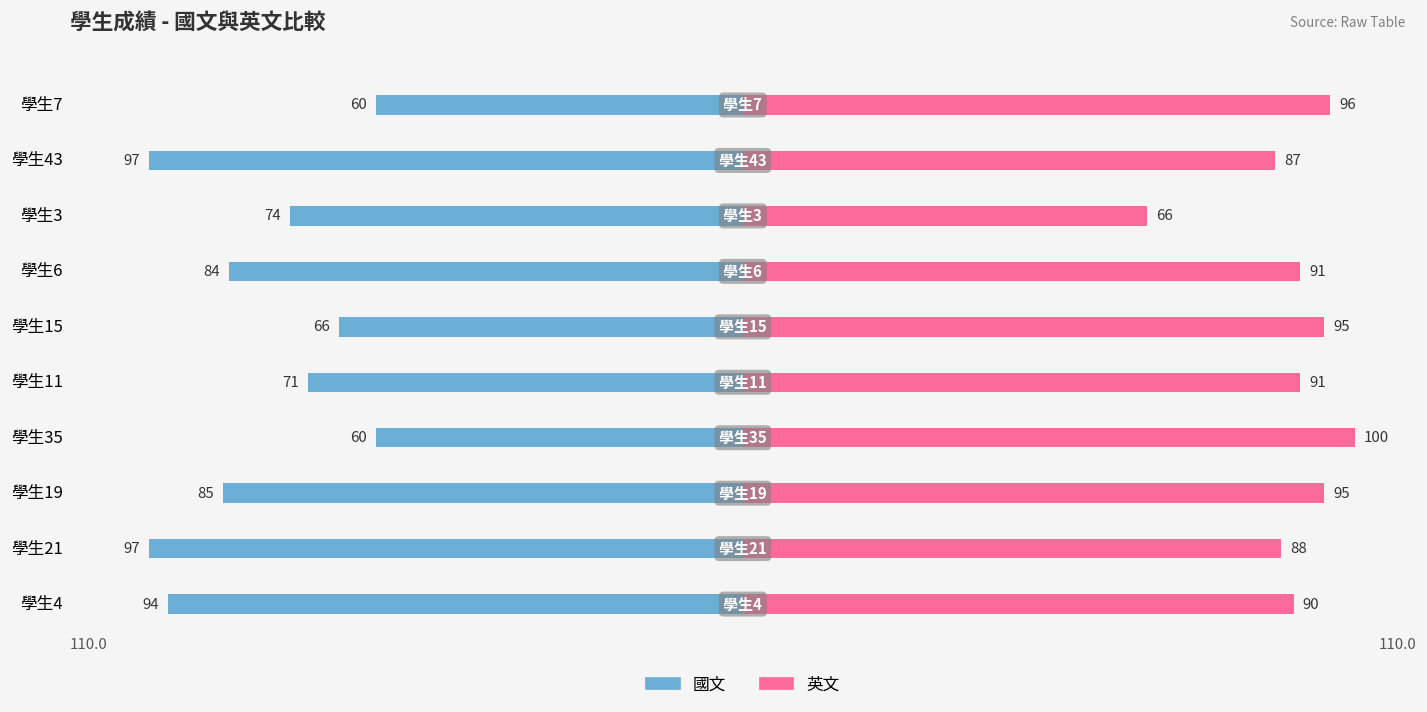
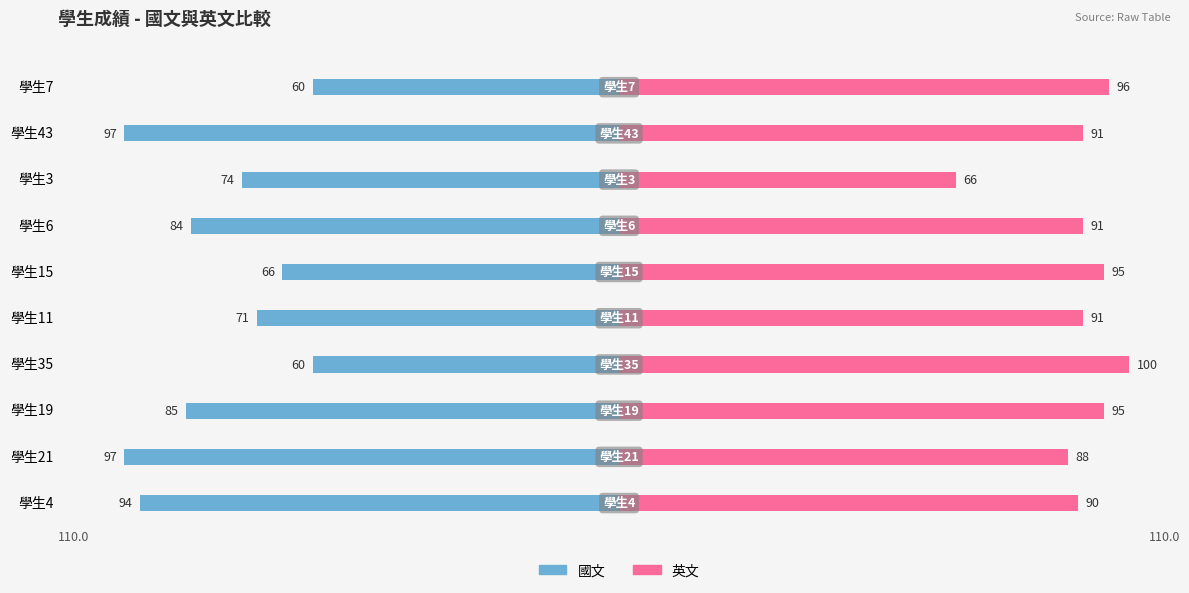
  {
    "英文": {
      "學生7": 96,
-     "學生43": 87,
+     "學生43": 91,
      "學生3": 66,
      "學生6": 91,
      "學生15": 95,
      "學生11": 91,
      "學生35": 100,
      "學生19": 95,
      "學生21": 88,
      "學生4": 90
    }
  }
